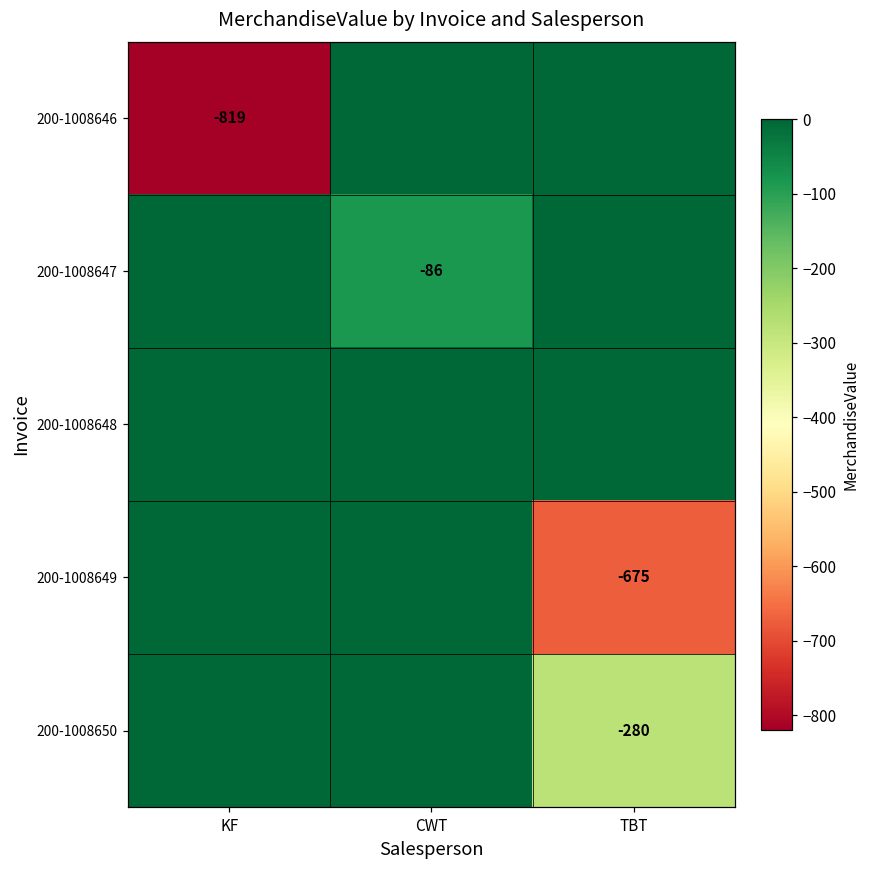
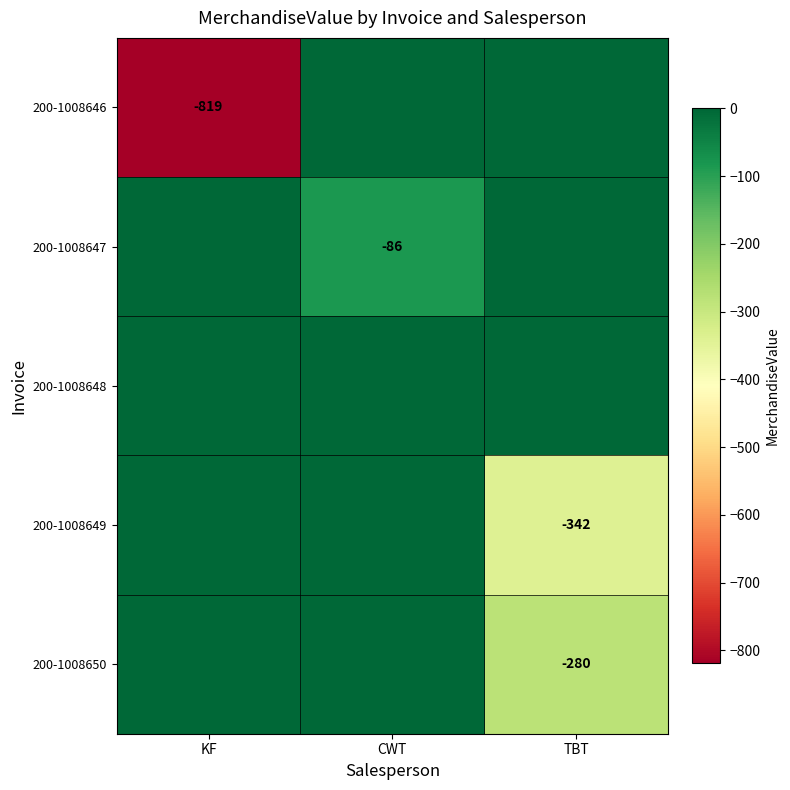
  {
    "200-1008646": {
      "KF": -819
    },
    "200-1008647": {
      "CWT": -86
    },
    "200-1008649": {
-     "TBT": -675
+     "TBT": -342
    },
    "200-1008650": {
      "TBT": -280
    }
  }
